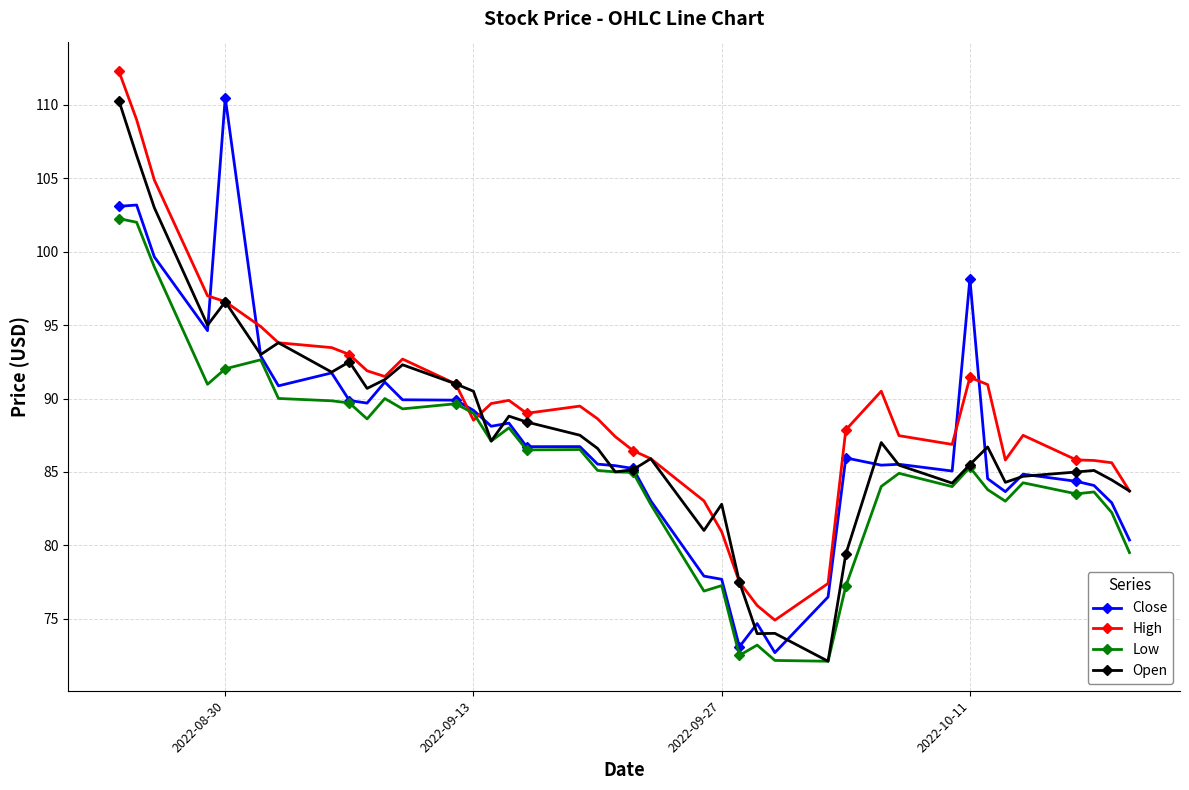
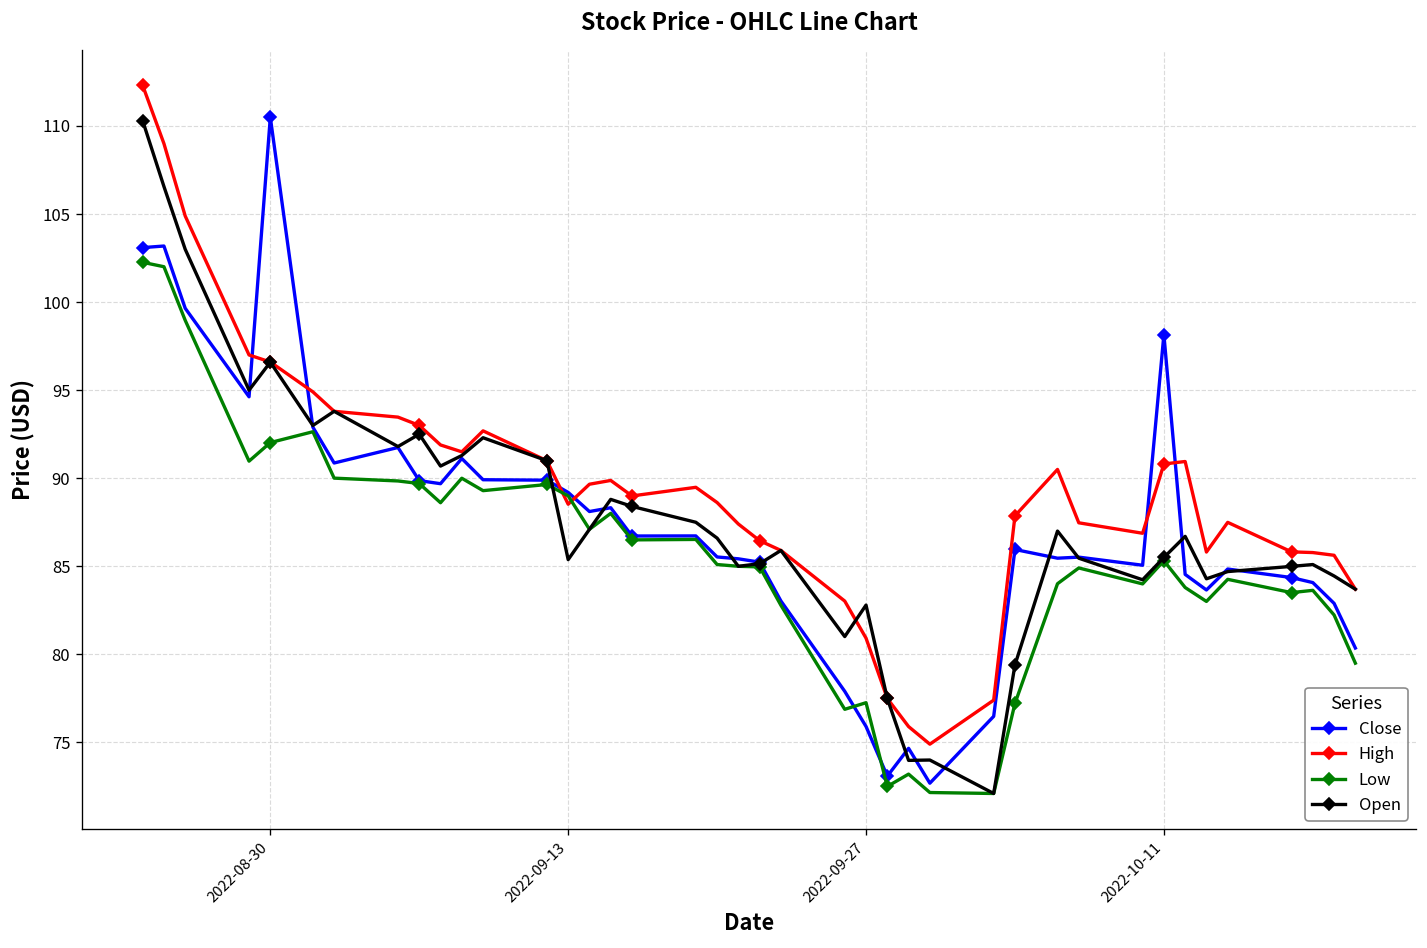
  {
    "Close": {
      "2022-08-30": 110.5,
      "2022-09-13": 89.2,
-     "2022-09-27": 77.7,
+     "2022-09-27": 75.9,
      "2022-10-11": 98.2
    },
    "High": {
      "2022-09-13": 88.5,
      "2022-09-27": 80.9,
-     "2022-10-11": 91.4
+     "2022-10-11": 90.8
    },
    "Low": {
      "2022-08-30": 92.0,
      "2022-09-13": 89.0,
      "2022-09-27": 77.3,
      "2022-10-11": 85.3
    },
    "Open": {
-     "2022-09-13": 90.5,
+     "2022-09-13": 85.4,
      "2022-09-27": 82.8,
      "2022-10-11": 85.5
    }
  }
